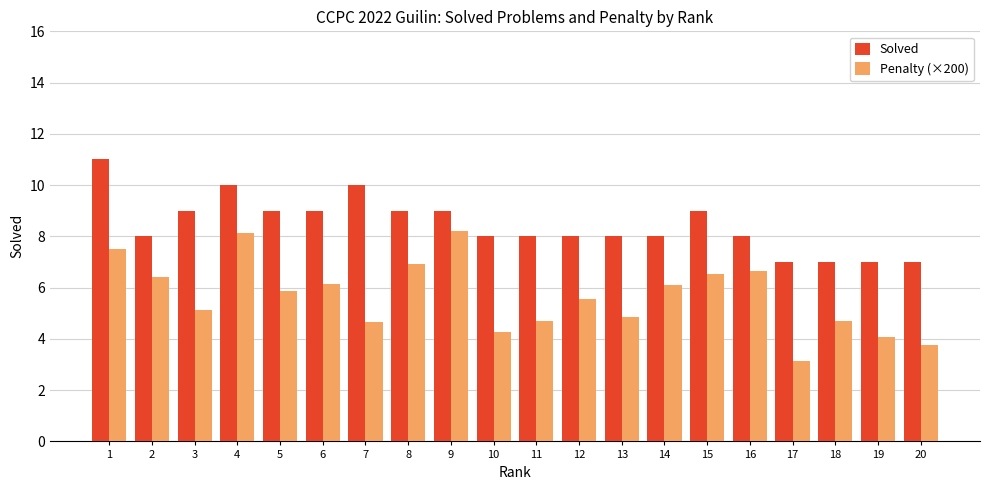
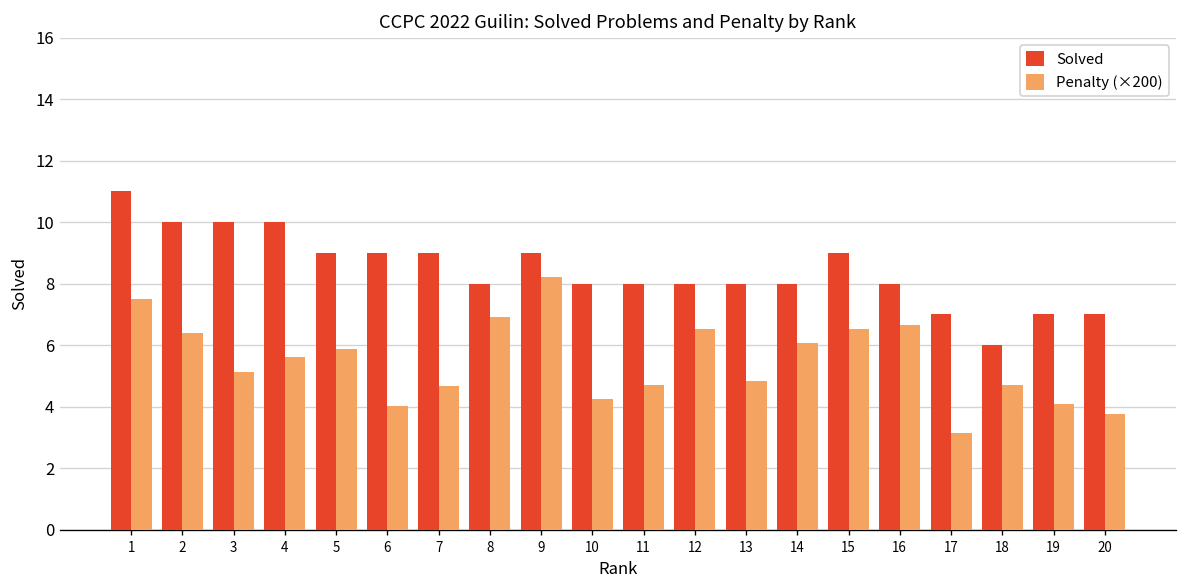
  {
    "Solved": {
      "1": 11,
-     "2": 8,
-     "3": 9,
+     "2": 10,
+     "3": 10,
      "4": 10,
      "5": 9,
      "6": 9,
-     "7": 10,
-     "8": 9,
+     "7": 9,
+     "8": 8,
      "9": 9,
      "10": 8,
      "11": 8,
      "12": 8,
      "13": 8,
      "14": 8,
      "15": 9,
      "16": 8,
      "17": 7,
-     "18": 7,
+     "18": 6,
      "19": 7,
      "20": 7
    },
    "Penalty (×200)": {
      "1": 7.5,
      "2": 6.4,
      "3": 5.1,
-     "4": 8.1,
+     "4": 5.6,
      "5": 5.9,
-     "6": 6.2,
+     "6": 4.0,
      "7": 4.7,
      "8": 6.9,
      "9": 8.2,
      "10": 4.3,
      "11": 4.7,
-     "12": 5.6,
+     "12": 6.5,
      "13": 4.8,
      "14": 6.1,
      "15": 6.5,
      "16": 6.7,
      "17": 3.2,
      "18": 4.7,
      "19": 4.1,
      "20": 3.8
    }
  }
